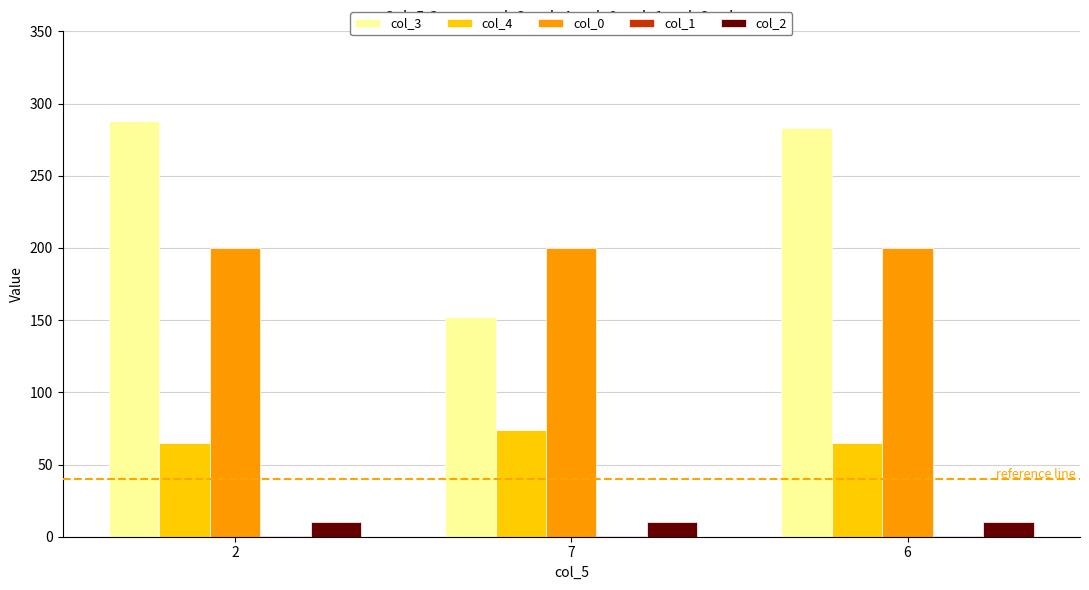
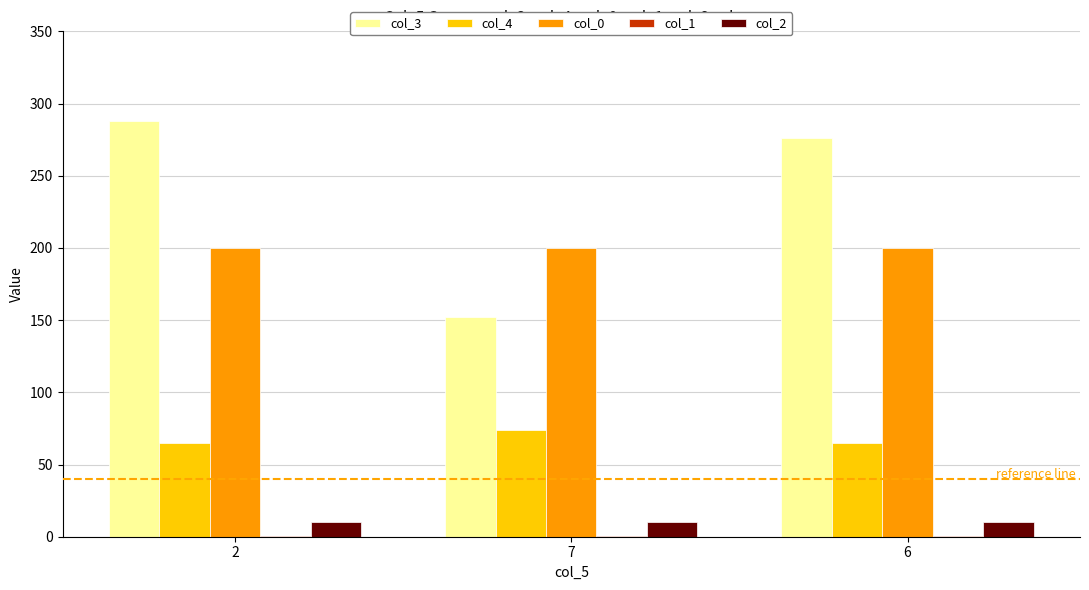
  {
    "col_3": {
      "2": 288,
      "7": 152,
-     "6": 283
+     "6": 276
    },
    "col_2": {
      "2": 10,
      "7": 10,
      "6": 10
    }
  }
